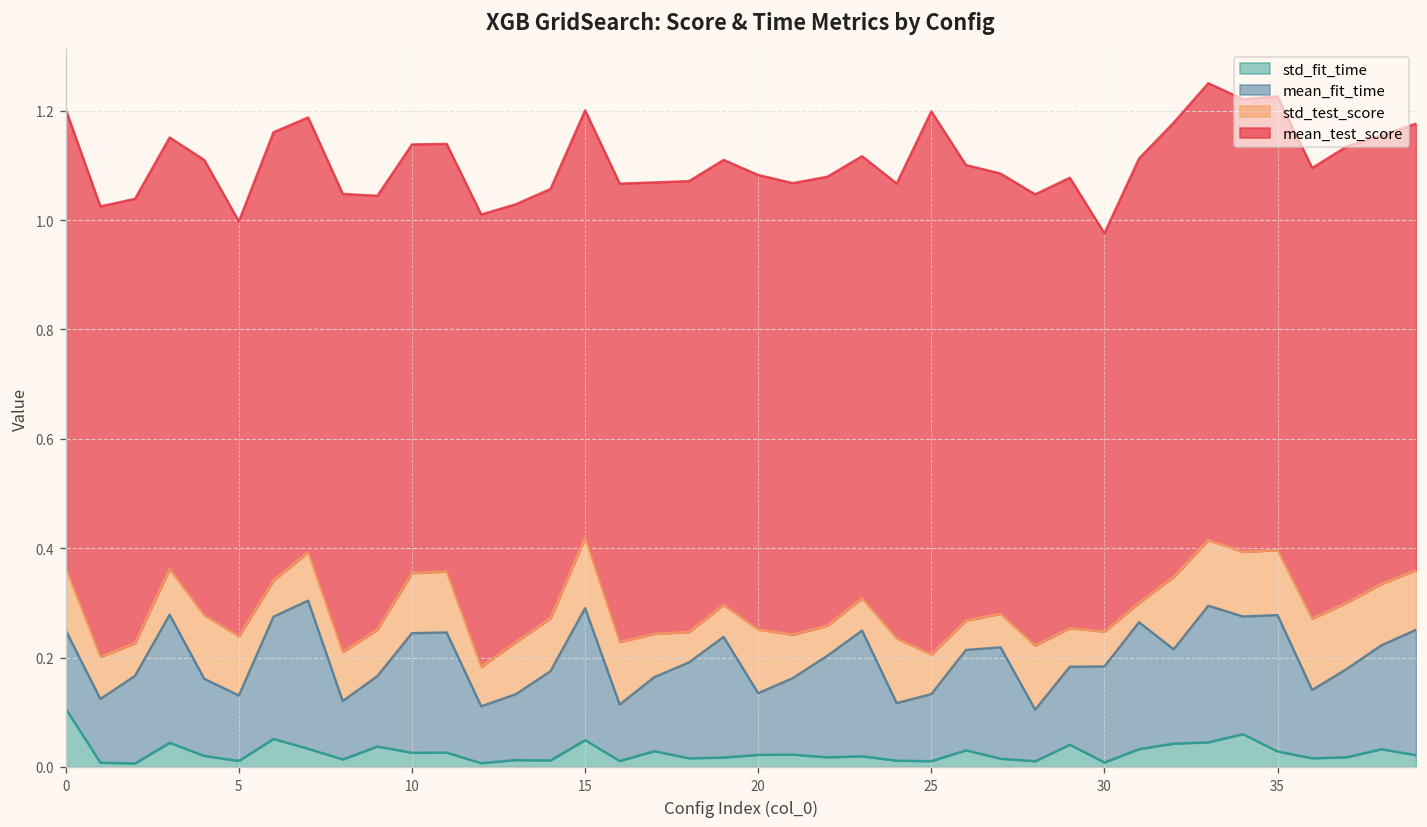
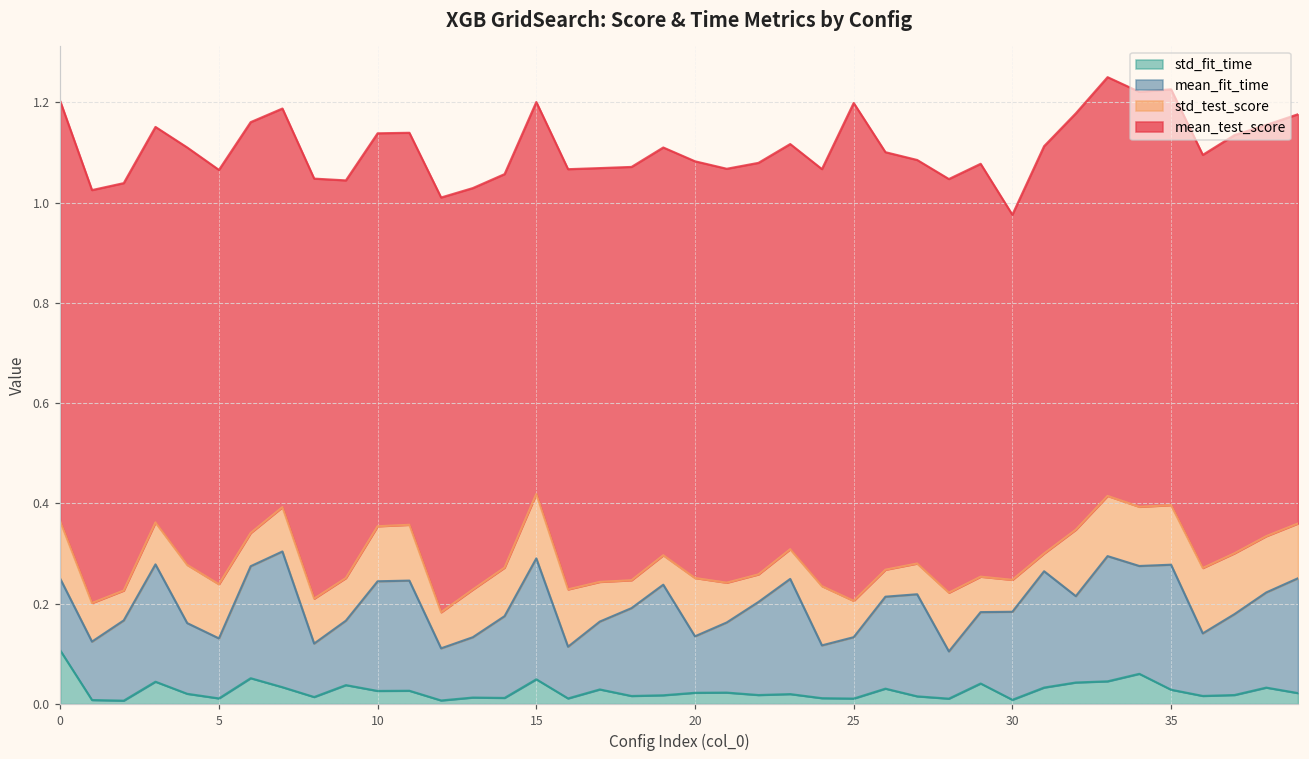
  {
    "std_test_score": {
      "0": 0.11,
      "5": 0.11,
      "10": 0.11,
      "15": 0.13,
      "20": 0.12,
      "25": 0.07,
      "30": 0.06,
      "35": 0.12
    },
    "mean_test_score": {
      "0": 0.84,
-     "5": 0.76,
+     "5": 0.83,
      "10": 0.78,
      "15": 0.78,
      "20": 0.83,
      "25": 0.99,
      "30": 0.73
    }
  }
